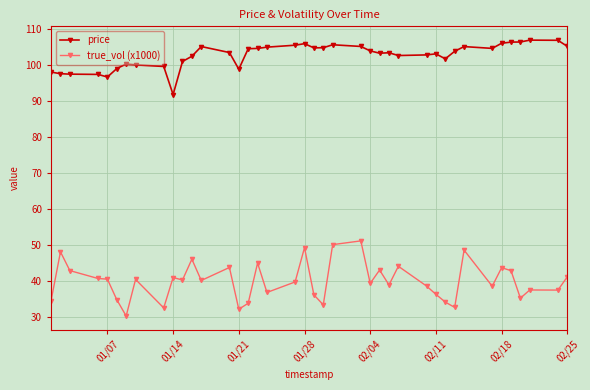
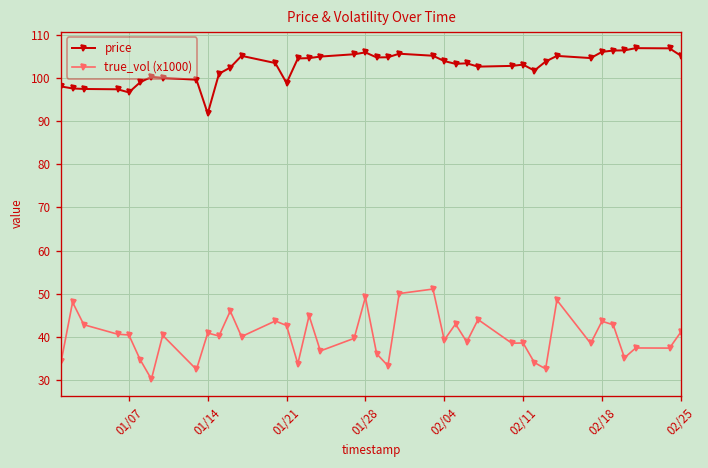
  {
    "price": {
      "01/07": 97,
      "01/14": 92,
      "01/21": 99,
      "01/28": 106,
      "02/04": 104,
      "02/11": 103,
      "02/18": 106,
      "02/25": 105
    },
    "true_vol (x1000)": {
      "01/07": 40,
      "01/14": 41,
-     "01/21": 32,
+     "01/21": 43,
      "01/28": 49,
      "02/04": 39,
-     "02/11": 36,
+     "02/11": 39,
      "02/18": 44,
      "02/25": 41
    }
  }
